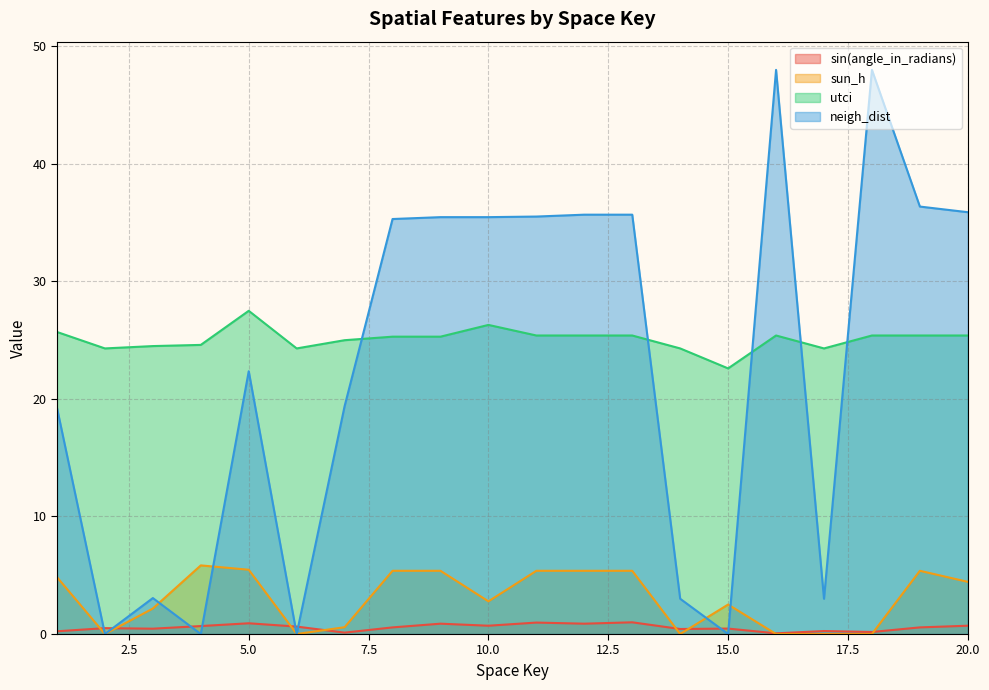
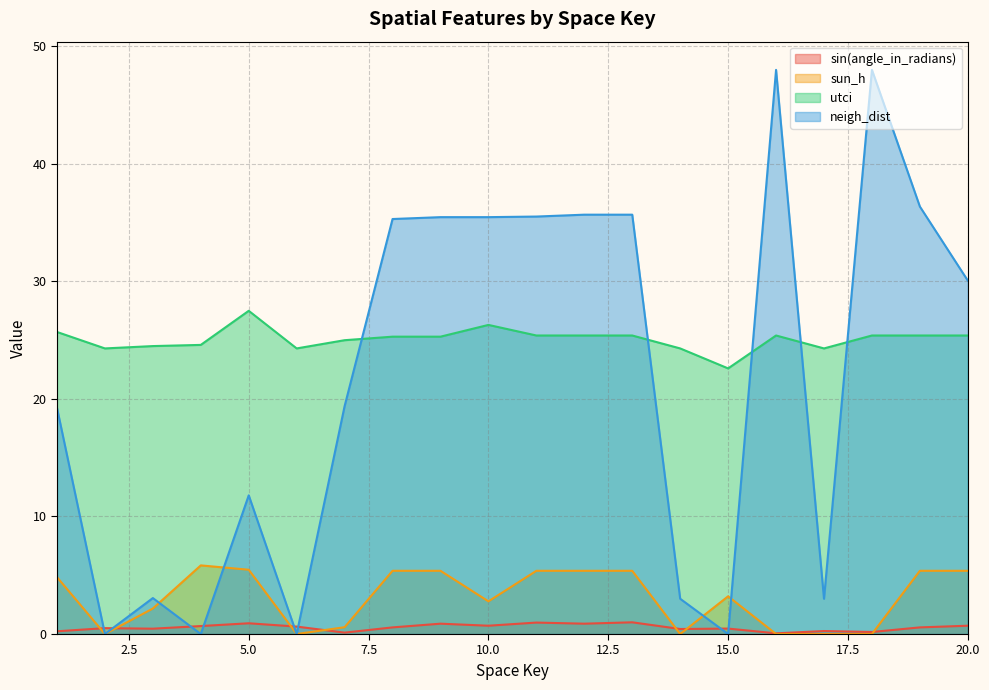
  {
    "sin(angle_in_radians)": {
      "5.0": 0.9,
      "10.0": 0.7,
      "15.0": 0.5,
      "20.0": 0.7
    },
    "sun_h": {
      "5.0": 5.5,
      "10.0": 2.8,
-     "15.0": 2.5,
-     "20.0": 4.4
+     "15.0": 3.2,
+     "20.0": 5.4
    },
    "utci": {
      "5.0": 27.5,
      "10.0": 26.3,
      "15.0": 22.6,
      "20.0": 25.4
    },
    "neigh_dist": {
-     "5.0": 22.4,
+     "5.0": 11.8,
      "10.0": 35.5,
      "15.0": 0.0,
-     "20.0": 35.9
+     "20.0": 30.1
    }
  }
